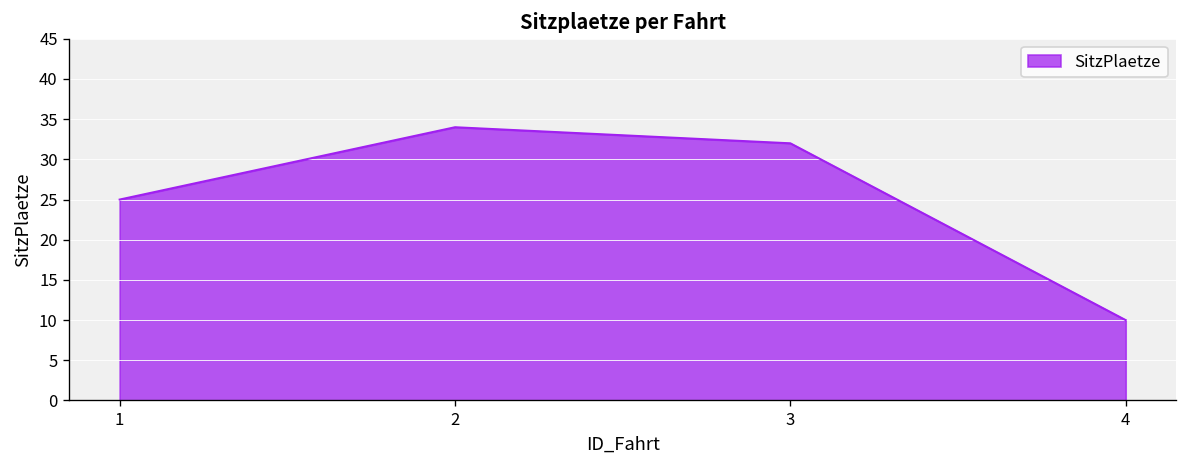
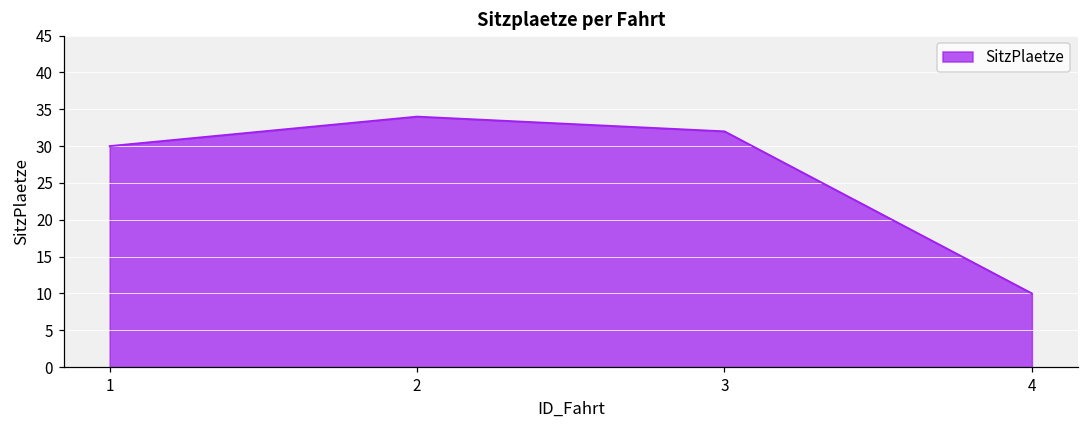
  {
-   "1": 25,
+   "1": 30,
    "2": 34,
    "3": 32,
    "4": 10
  }
